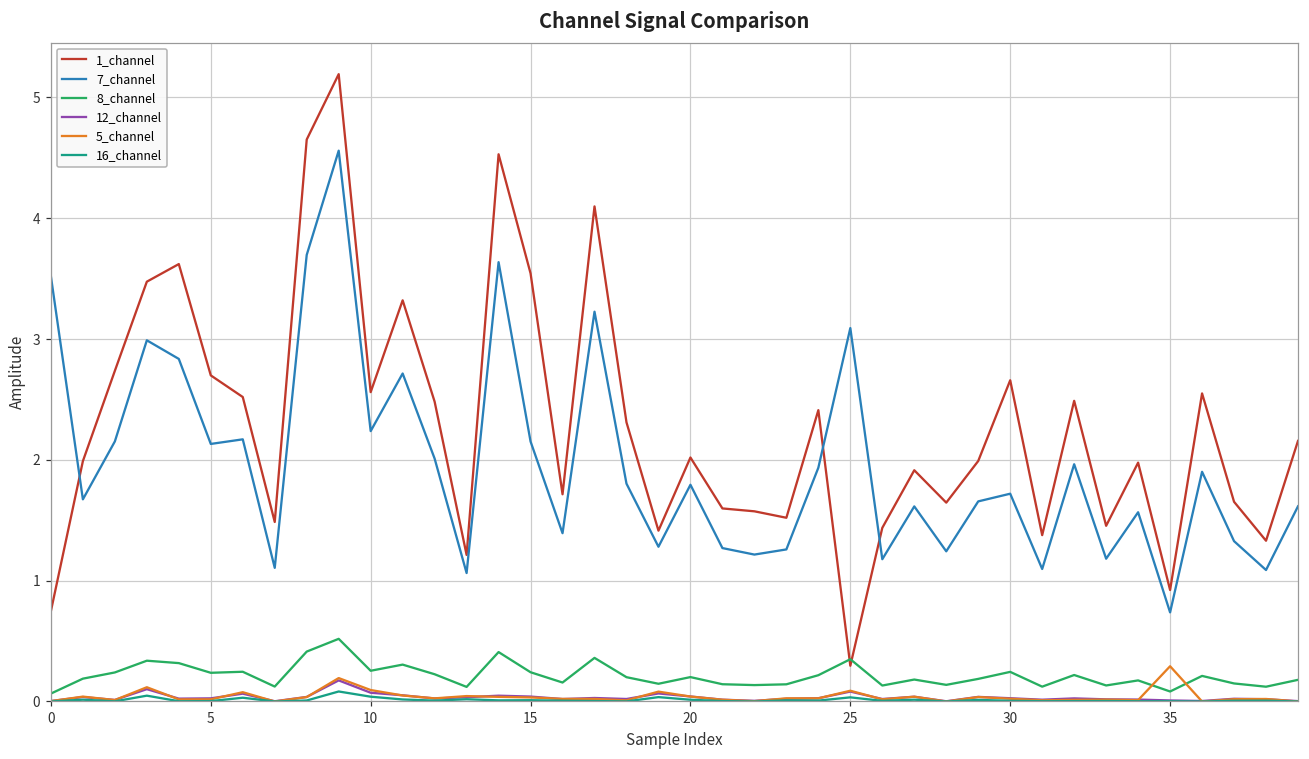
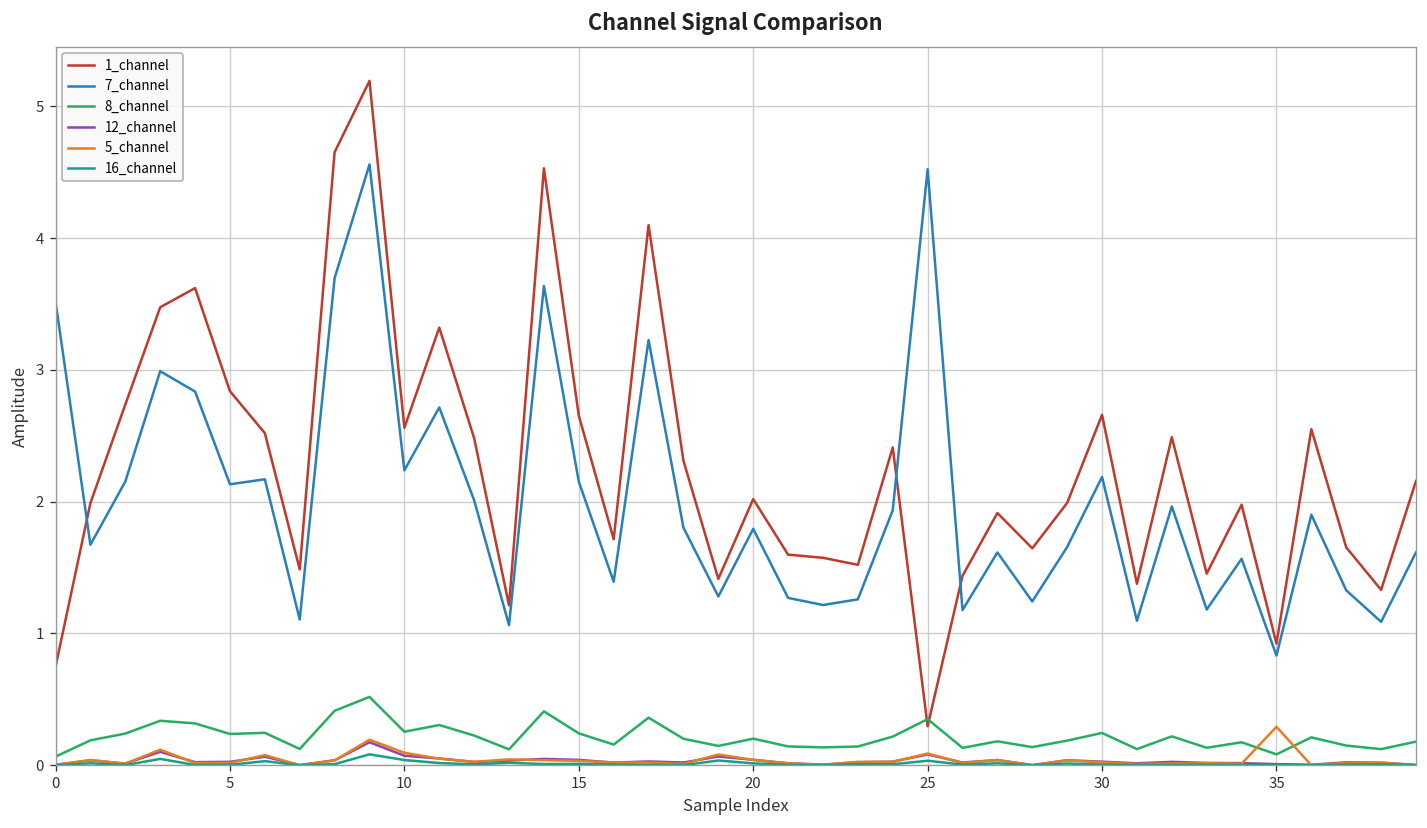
  {
    "1_channel": {
      "0": 0.75,
-     "5": 2.70,
+     "5": 2.84,
      "10": 2.56,
-     "15": 3.54,
+     "15": 2.65,
      "20": 2.02,
      "25": 0.30,
      "30": 2.66,
      "35": 0.92
    },
    "7_channel": {
      "0": 3.52,
      "5": 2.13,
      "10": 2.24,
      "15": 2.15,
      "20": 1.79,
-     "25": 3.09,
-     "30": 1.72,
-     "35": 0.74
+     "25": 4.52,
+     "30": 2.19,
+     "35": 0.83
    },
    "5_channel": {
      "35": 0.29
    }
  }
